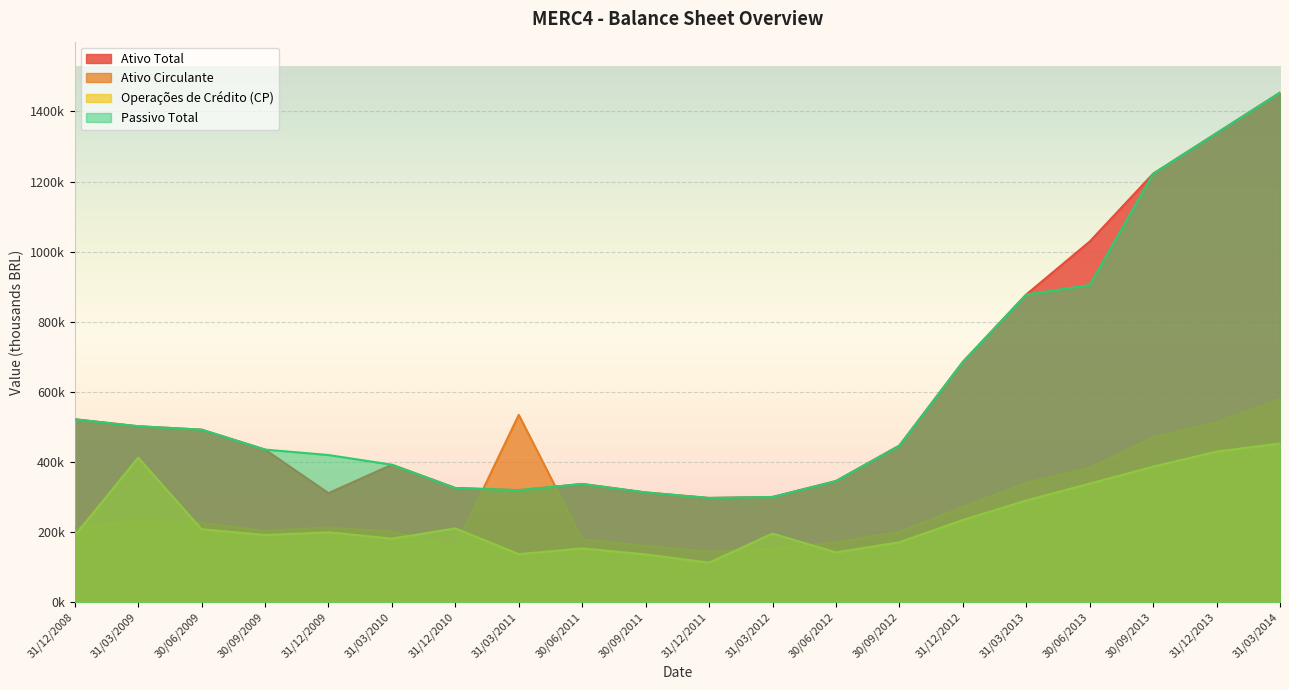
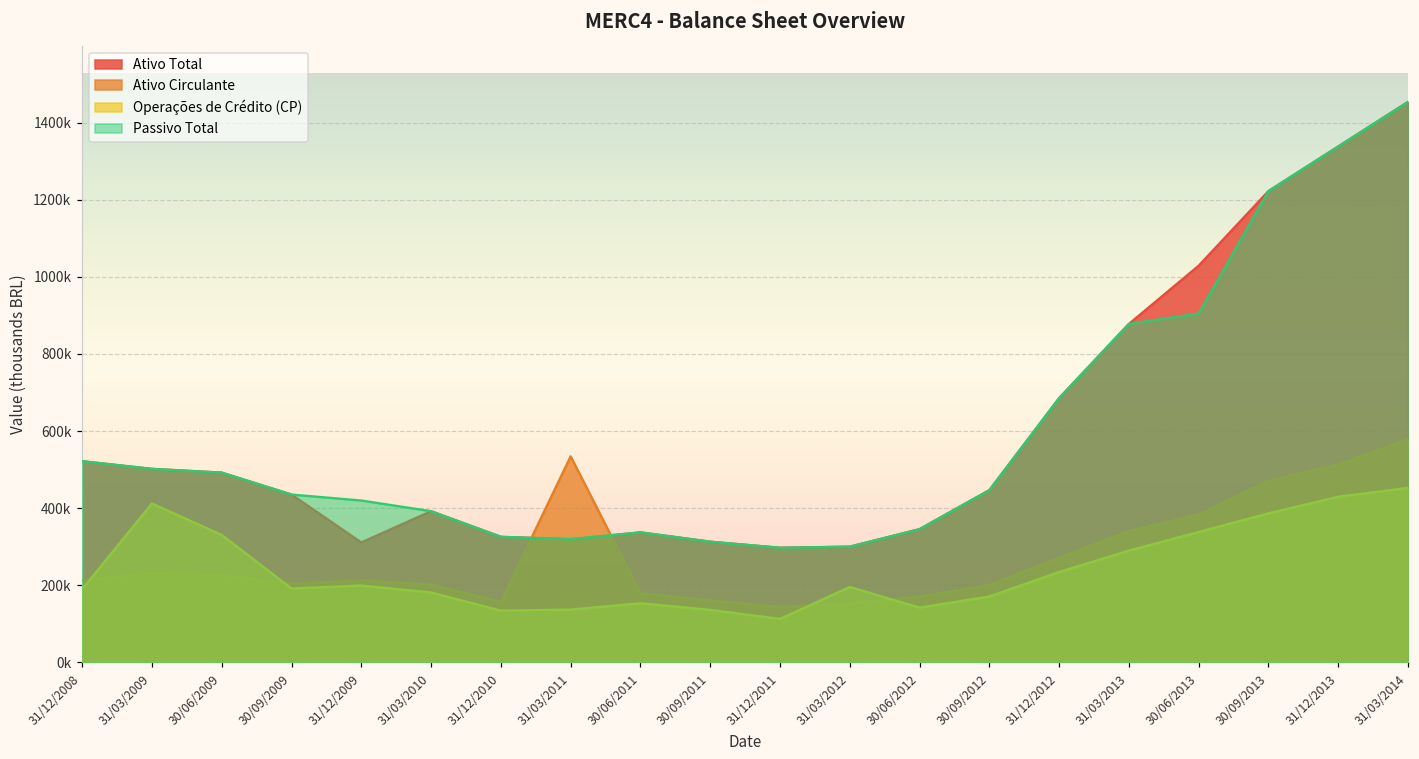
  {
    "Operações de Crédito (CP)": {
      "31/12/2008": 190000,
      "31/03/2009": 410000,
-     "30/06/2009": 210000,
+     "30/06/2009": 330000,
      "30/09/2009": 190000,
      "31/12/2009": 200000,
      "31/03/2010": 180000,
-     "31/12/2010": 210000,
+     "31/12/2010": 130000,
      "31/03/2011": 140000,
      "30/06/2011": 150000,
      "30/09/2011": 140000,
      "31/12/2011": 110000,
      "31/03/2012": 200000,
      "30/06/2012": 140000,
      "30/09/2012": 170000,
      "31/12/2012": 230000,
      "31/03/2013": 290000,
      "30/06/2013": 340000,
      "30/09/2013": 390000,
      "31/12/2013": 430000,
      "31/03/2014": 450000
    },
    "Passivo Total": {
      "31/12/2009": 420000,
      "30/06/2013": 900000
    }
  }
